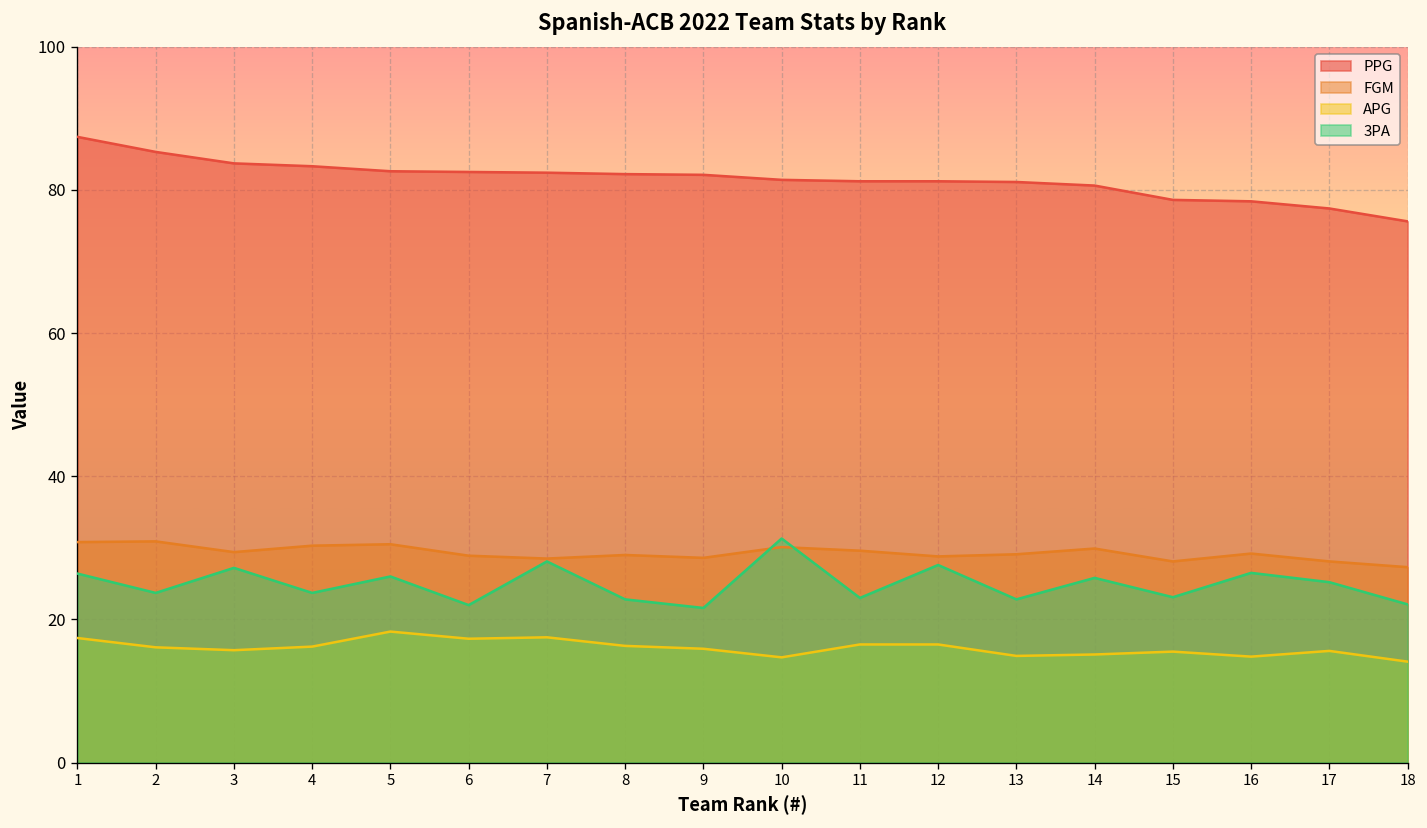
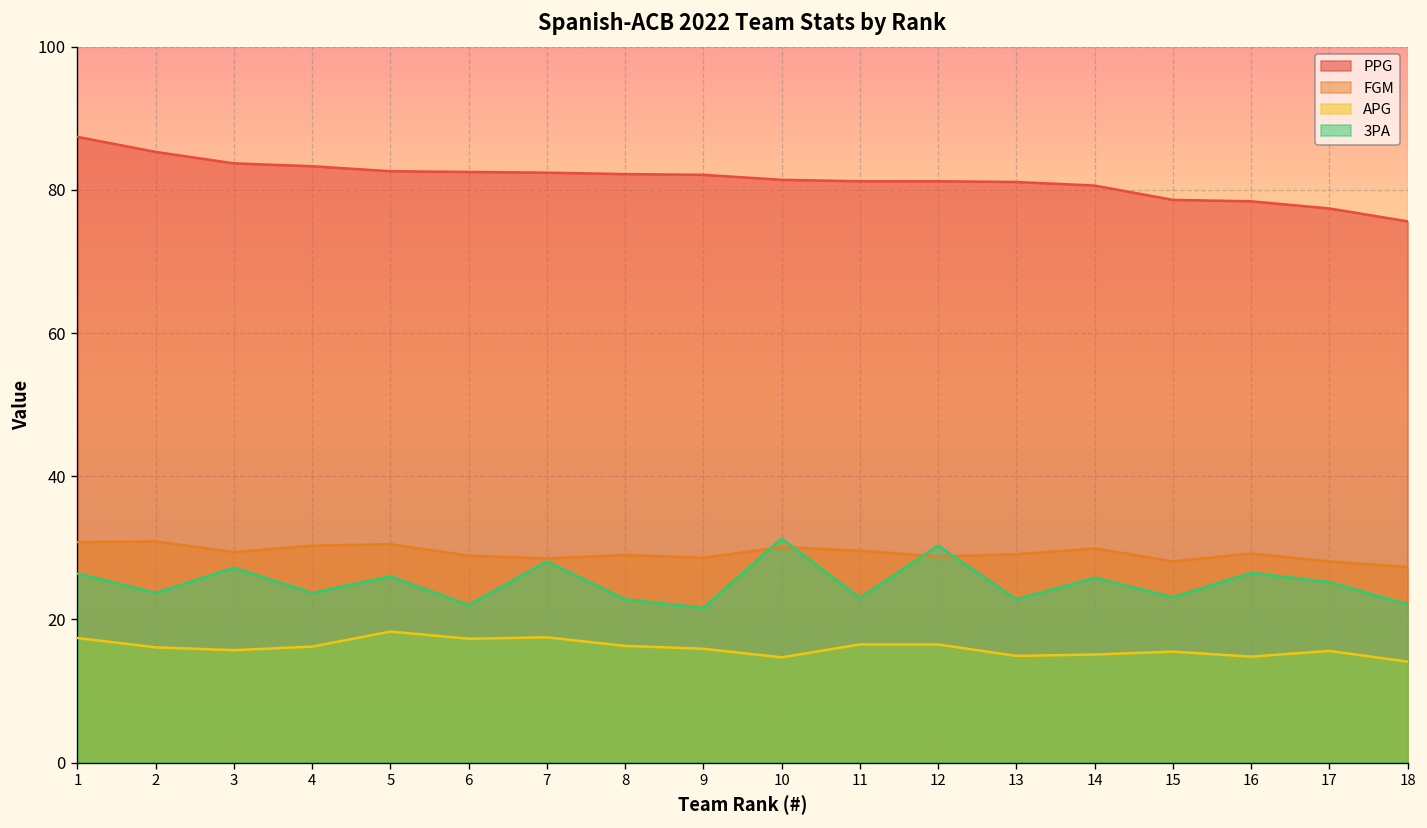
  {
    "3PA": {
      "1": 26,
      "2": 24,
      "3": 27,
      "4": 24,
      "5": 26,
      "6": 22,
      "8": 23,
      "9": 22,
      "10": 31,
      "11": 23,
-     "12": 28,
+     "12": 30,
      "13": 23,
      "14": 26,
      "15": 23,
      "16": 27,
      "17": 25,
      "18": 22
    }
  }
